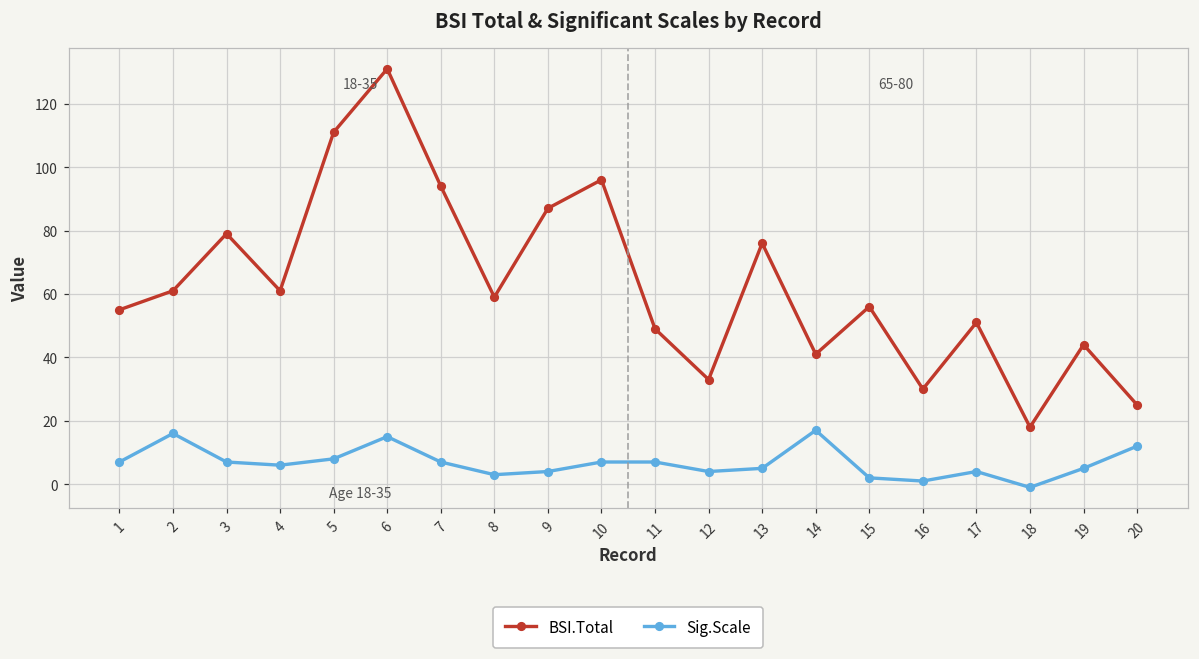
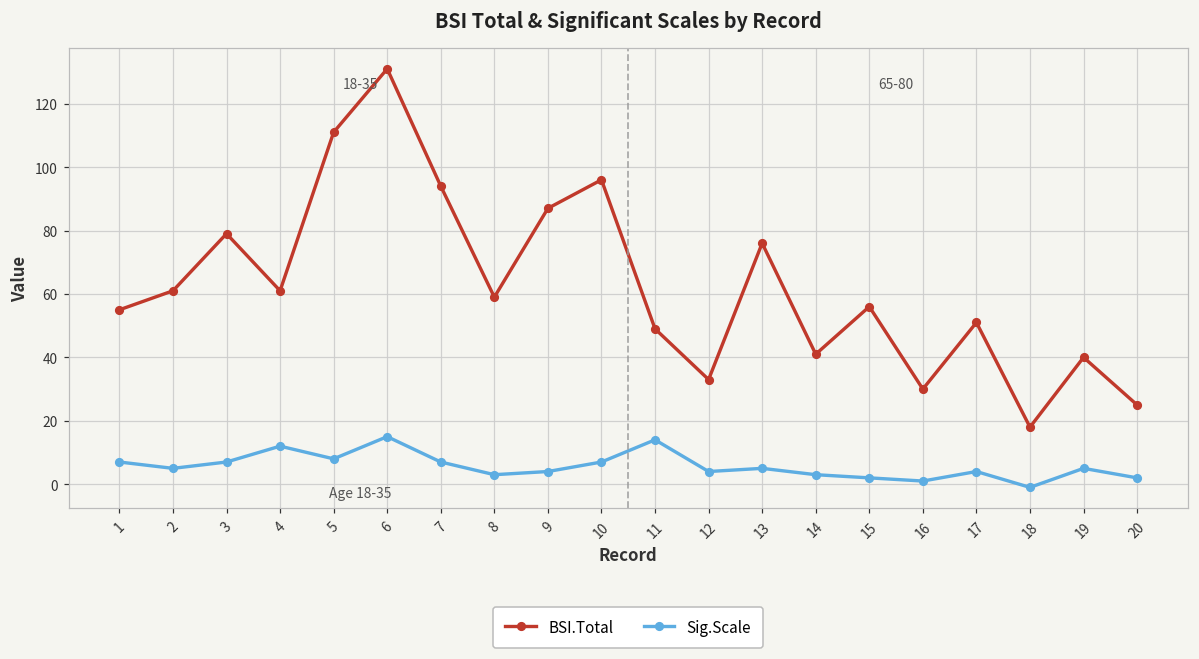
  {
    "BSI.Total": {
      "1": 55,
      "2": 61,
      "3": 79,
      "4": 61,
      "5": 111,
      "7": 94,
      "8": 59,
      "9": 87,
      "10": 96,
      "11": 49,
      "12": 33,
      "13": 76,
      "14": 41,
      "15": 56,
      "16": 30,
      "17": 51,
      "18": 18,
-     "19": 44,
+     "19": 40,
      "20": 25
    },
    "Sig.Scale": {
      "1": 7,
-     "2": 16,
+     "2": 5,
      "3": 7,
-     "4": 6,
+     "4": 12,
      "6": 15,
      "7": 7,
      "8": 3,
      "9": 4,
      "10": 7,
-     "11": 7,
+     "11": 14,
      "12": 4,
      "13": 5,
-     "14": 17,
+     "14": 3,
      "15": 2,
      "16": 1,
      "17": 4,
      "18": -1,
      "19": 5,
-     "20": 12
+     "20": 2
    }
  }
